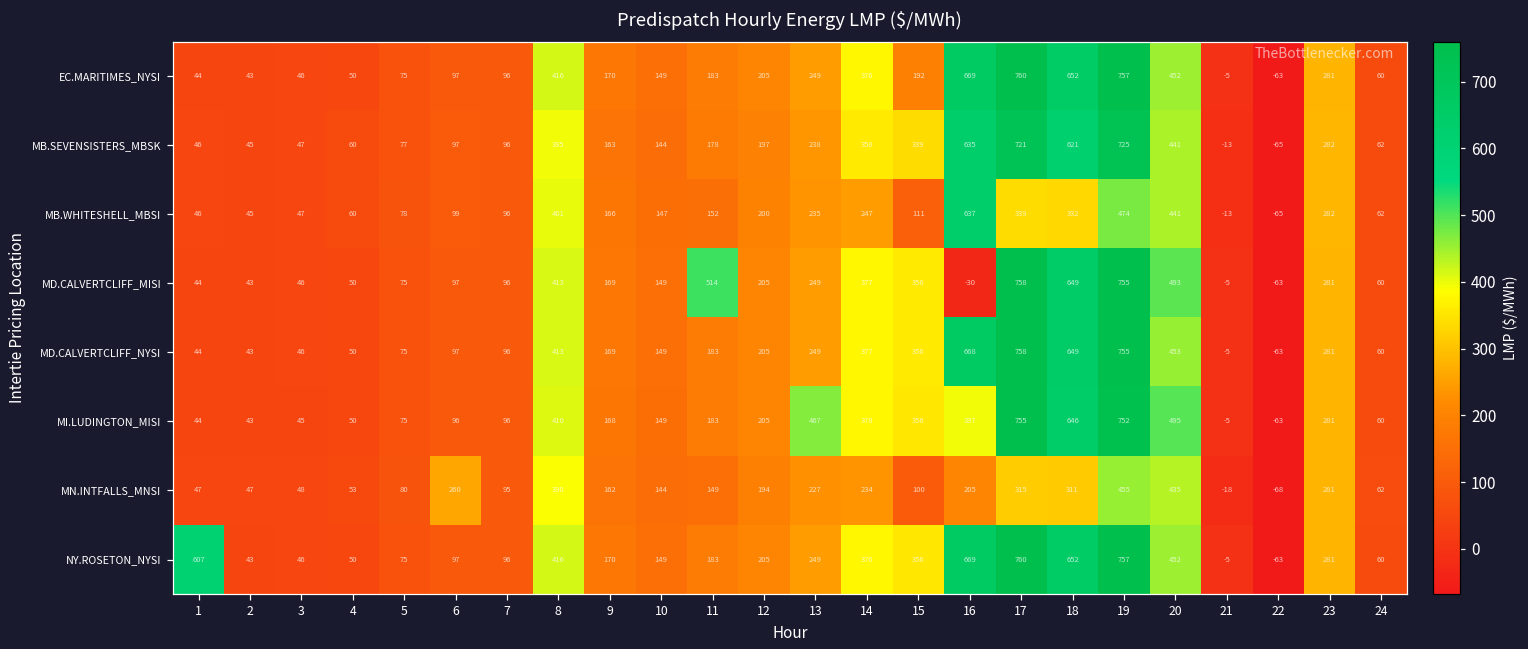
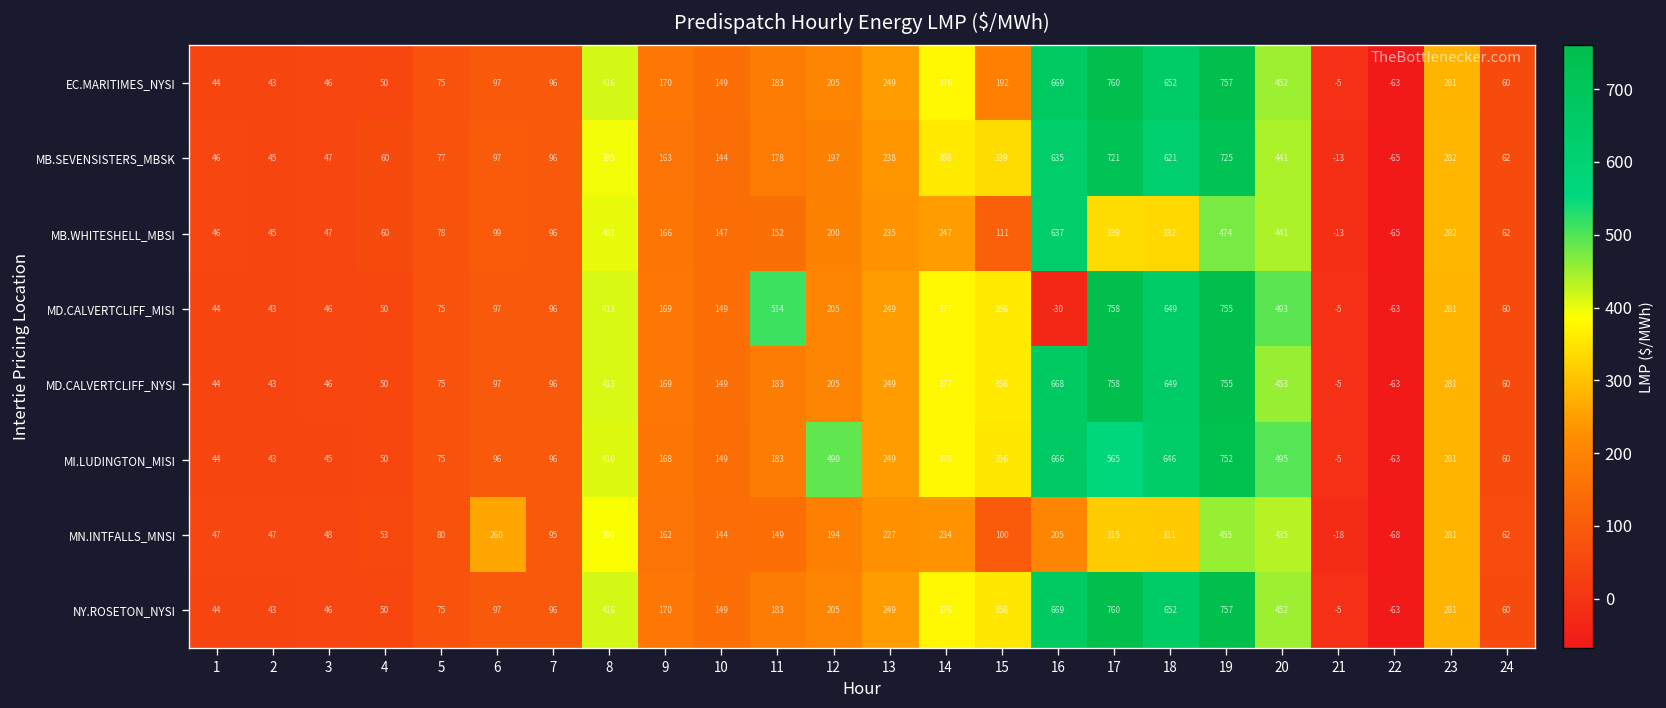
  {
    "EC.MARITIMES_NYSI": {
      "1": 44,
      "2": 43,
      "3": 46,
      "4": 50,
      "5": 75,
      "6": 97,
      "7": 96,
      "8": 416,
      "9": 170,
      "10": 149,
      "11": 183,
      "12": 205,
      "13": 249,
      "14": 376,
      "15": 192,
      "16": 669,
      "17": 760,
      "18": 652,
      "19": 757,
      "20": 452,
      "21": -5,
      "22": -63,
      "24": 60
    },
    "MB.SEVENSISTERS_MBSK": {
      "1": 46,
      "2": 45,
      "3": 47,
      "4": 60,
      "5": 77,
      "6": 97,
      "7": 96,
      "8": 395,
      "9": 163,
      "10": 144,
      "11": 178,
      "12": 197,
      "13": 238,
      "14": 358,
      "15": 339,
      "16": 635,
      "17": 721,
      "18": 621,
      "19": 725,
      "20": 441,
      "21": -13,
      "22": -65,
      "23": 282,
      "24": 62
    },
    "MB.WHITESHELL_MBSI": {
      "1": 46,
      "2": 45,
      "3": 47,
      "4": 60,
      "5": 78,
      "6": 99,
      "7": 96,
      "8": 401,
      "9": 166,
      "10": 147,
      "11": 152,
      "12": 200,
      "13": 235,
      "14": 247,
      "15": 111,
      "16": 637,
      "17": 339,
      "18": 332,
      "19": 474,
      "20": 441,
      "21": -13,
      "22": -65,
      "23": 282,
      "24": 62
    },
    "MD.CALVERTCLIFF_MISI": {
      "1": 44,
      "2": 43,
      "3": 46,
      "4": 50,
      "5": 75,
      "6": 97,
      "7": 96,
      "8": 413,
      "9": 169,
      "10": 149,
      "11": 514,
      "12": 205,
      "13": 249,
      "14": 377,
      "15": 356,
      "16": -30,
      "17": 758,
      "18": 649,
      "19": 755,
      "20": 493,
      "21": -5,
      "22": -63,
      "23": 281,
      "24": 60
    },
    "MD.CALVERTCLIFF_NYSI": {
      "1": 44,
      "2": 43,
      "3": 46,
      "4": 50,
      "5": 75,
      "6": 97,
      "7": 96,
      "8": 413,
      "9": 169,
      "10": 149,
      "11": 183,
      "12": 205,
      "13": 249,
      "14": 377,
      "15": 356,
      "16": 668,
      "17": 758,
      "18": 649,
      "19": 755,
      "20": 453,
      "21": -5,
      "22": -63,
      "23": 281,
      "24": 60
    },
    "MI.LUDINGTON_MISI": {
      "1": 44,
      "2": 43,
      "3": 45,
      "4": 50,
      "5": 75,
      "6": 96,
      "7": 96,
      "8": 410,
      "9": 168,
      "10": 149,
      "11": 183,
-     "12": 205,
-     "13": 467,
+     "12": 490,
+     "13": 249,
      "14": 378,
      "15": 356,
-     "16": 397,
-     "17": 755,
+     "16": 666,
+     "17": 565,
      "18": 646,
      "19": 752,
      "20": 495,
      "21": -5,
      "22": -63,
      "23": 281,
      "24": 60
    },
    "MN.INTFALLS_MNSI": {
      "1": 47,
      "2": 47,
      "3": 48,
      "4": 53,
      "5": 80,
      "6": 260,
      "7": 95,
      "8": 390,
      "9": 162,
      "10": 144,
      "11": 149,
      "12": 194,
      "13": 227,
      "14": 234,
      "15": 100,
      "16": 205,
      "17": 315,
      "18": 311,
      "19": 455,
      "20": 435,
      "21": -18,
      "22": -68,
      "23": 281,
      "24": 62
    },
    "NY.ROSETON_NYSI": {
-     "1": 607,
+     "1": 44,
      "2": 43,
      "3": 46,
      "4": 50,
      "5": 75,
      "6": 97,
      "7": 96,
      "8": 416,
      "9": 170,
      "10": 149,
      "11": 183,
      "12": 205,
      "13": 249,
      "14": 376,
      "15": 356,
      "16": 669,
      "17": 760,
      "18": 652,
      "19": 757,
      "20": 452,
      "21": -5,
      "22": -63,
      "23": 281,
      "24": 60
    }
  }
